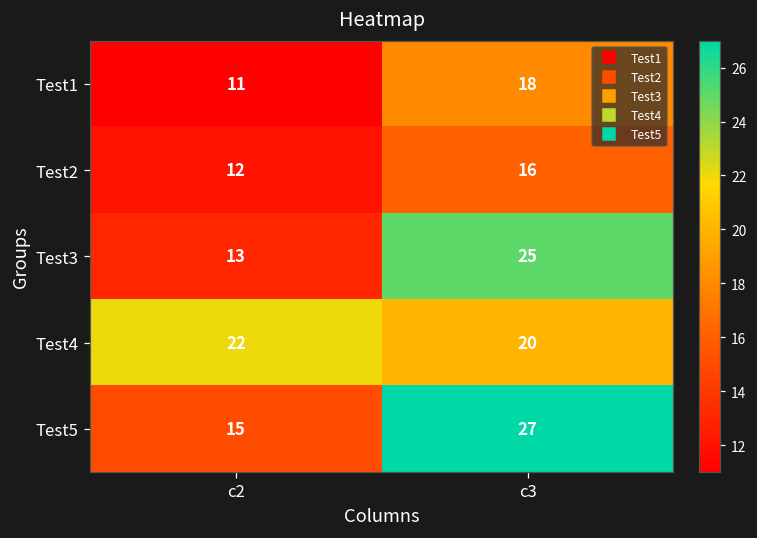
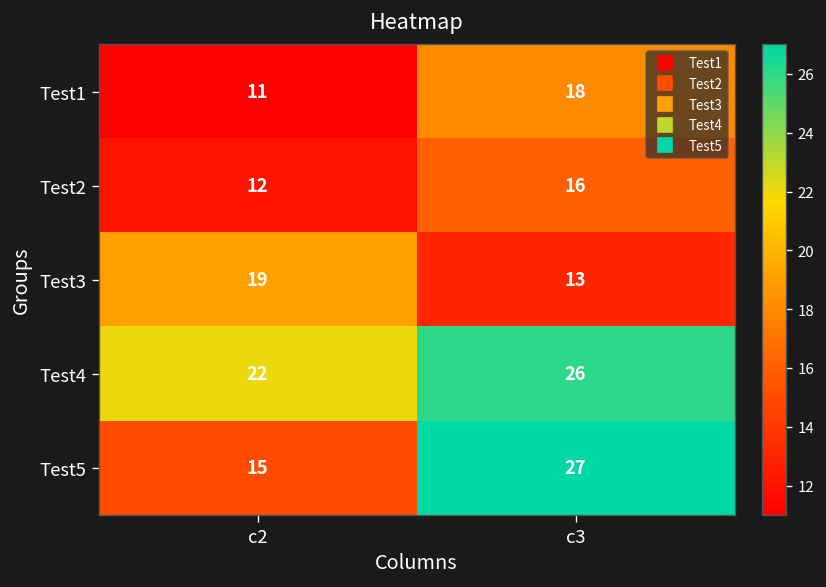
  {
    "Test1": {
      "c2": 11,
      "c3": 18
    },
    "Test2": {
      "c2": 12,
      "c3": 16
    },
    "Test3": {
-     "c2": 13,
-     "c3": 25
+     "c2": 19,
+     "c3": 13
    },
    "Test4": {
      "c2": 22,
-     "c3": 20
+     "c3": 26
    },
    "Test5": {
      "c2": 15,
      "c3": 27
    }
  }
